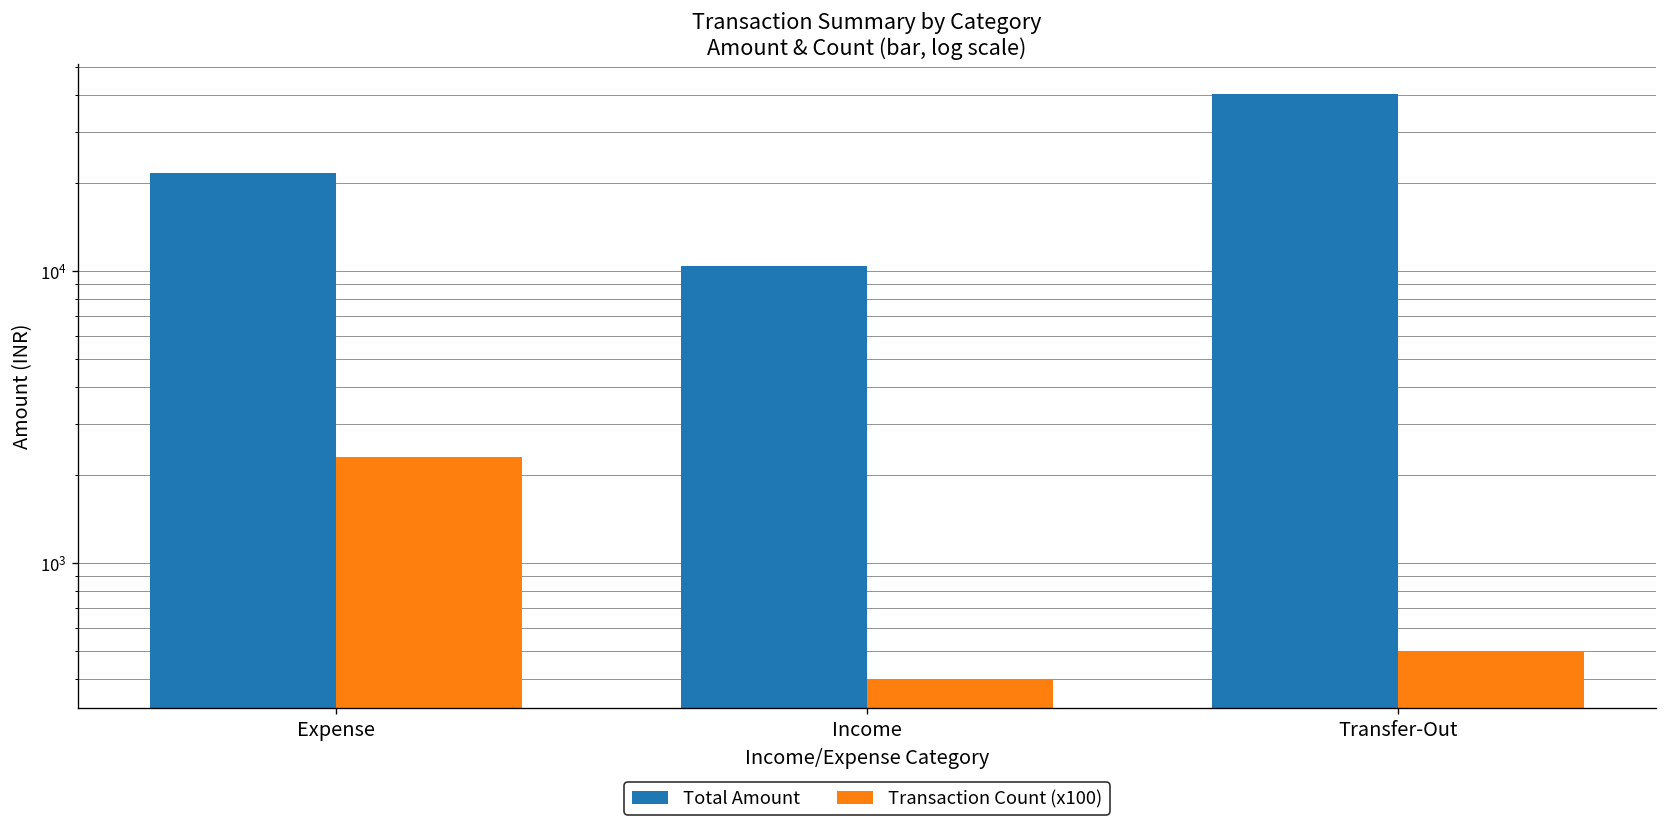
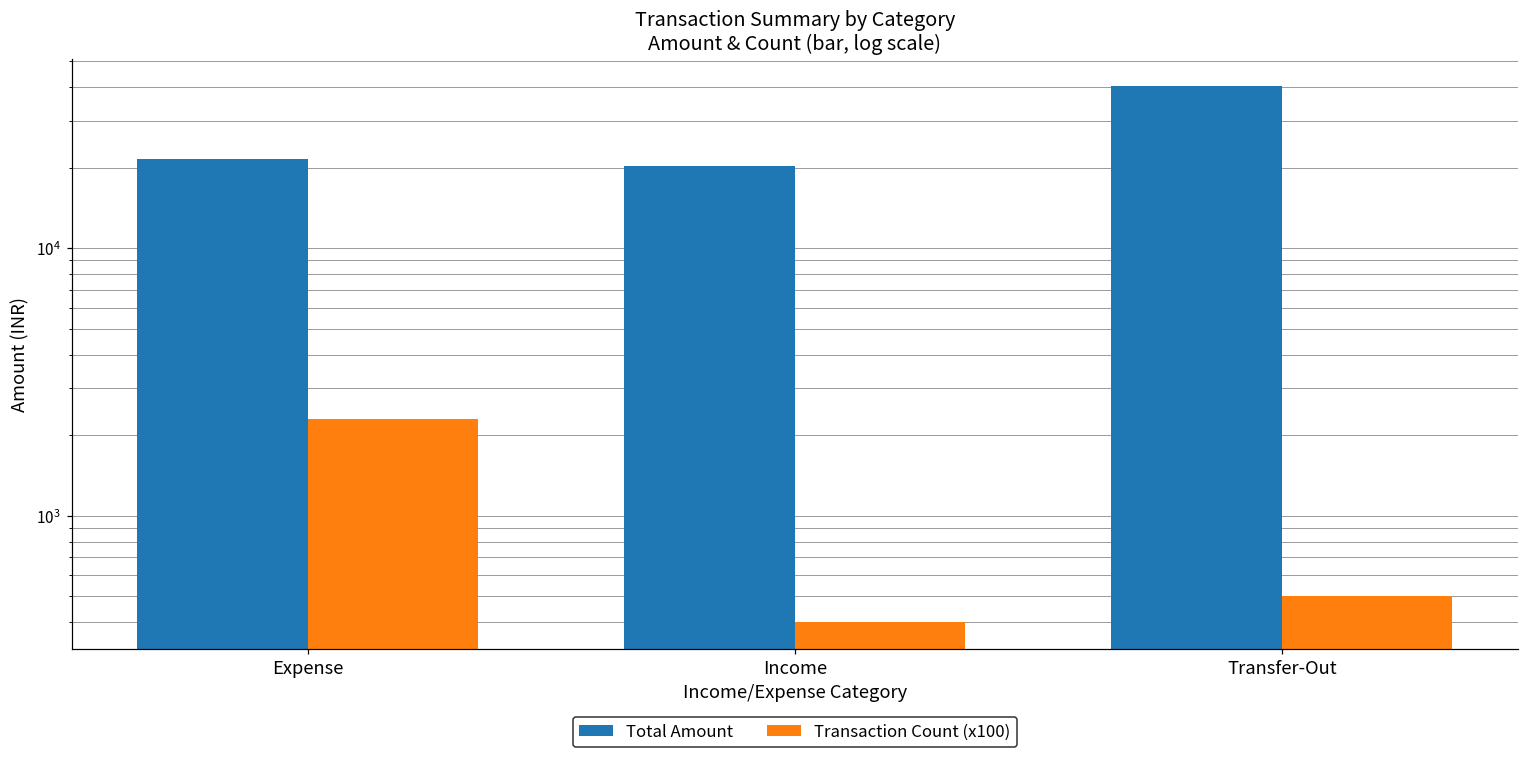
  {
    "Total Amount": {
      "Expense": 22000,
-     "Income": 10400,
+     "Income": 20000,
      "Transfer-Out": 41000
    },
    "Transaction Count (x100)": {
      "Expense": 2300,
      "Income": 400,
      "Transfer-Out": 500
    }
  }
